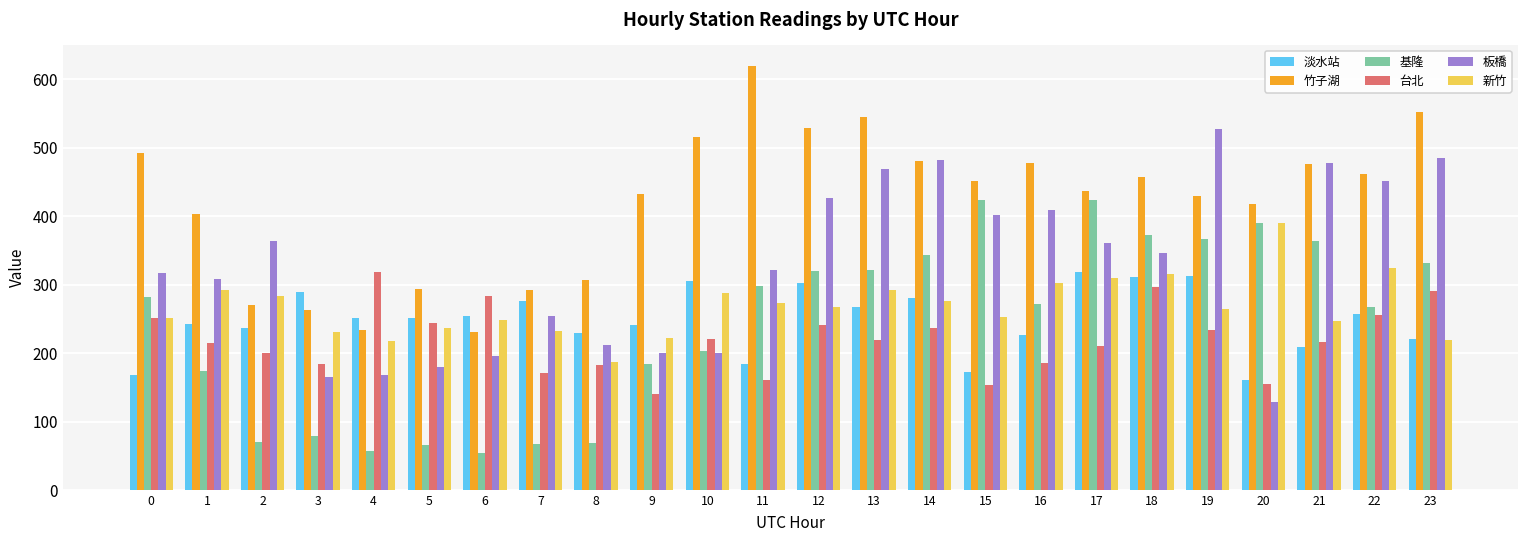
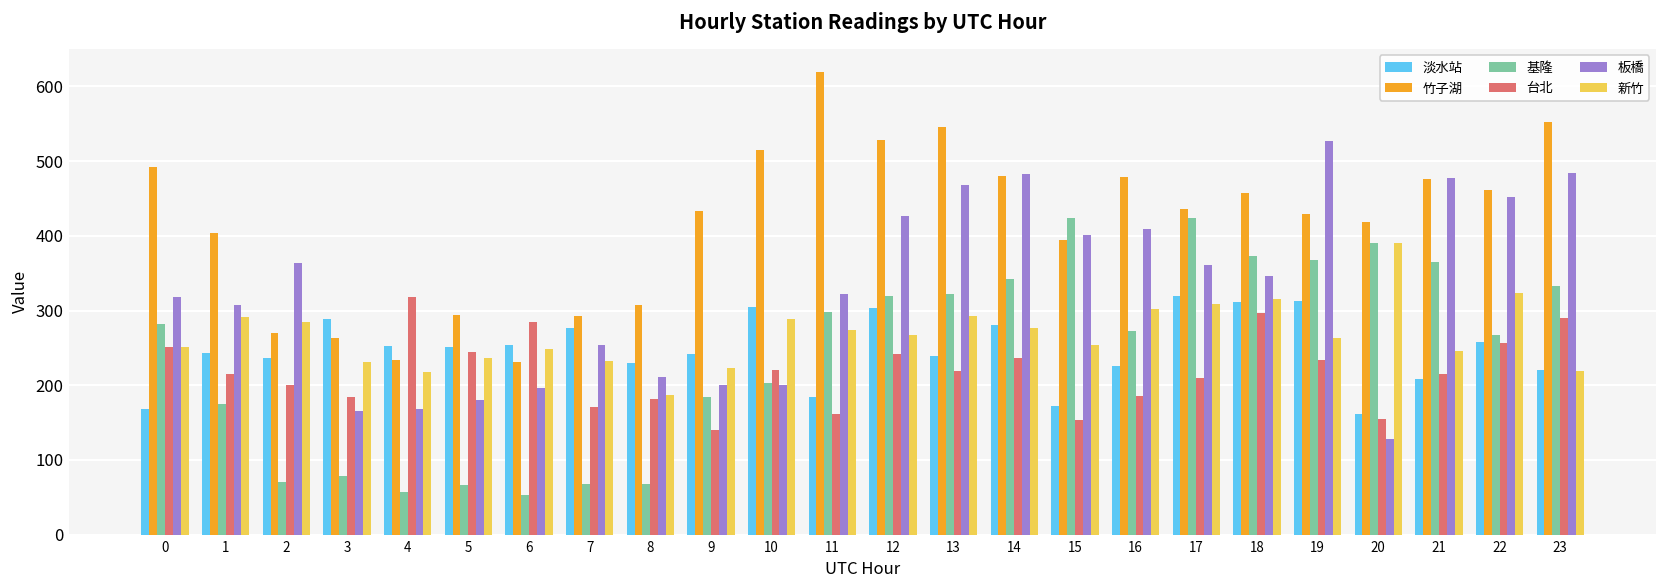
  {
    "淡水站": {
      "0": 170,
      "1": 240,
      "2": 240,
      "3": 290,
      "4": 250,
      "5": 250,
      "6": 250,
      "7": 280,
      "8": 230,
      "9": 240,
      "10": 300,
      "11": 180,
      "12": 300,
-     "13": 270,
+     "13": 240,
      "14": 280,
      "15": 170,
      "16": 230,
      "17": 320,
      "18": 310,
      "19": 310,
      "20": 160,
      "21": 210,
      "22": 260,
      "23": 220
    },
    "竹子湖": {
      "0": 490,
      "1": 400,
      "2": 270,
      "3": 260,
      "4": 230,
      "5": 290,
      "6": 230,
      "7": 290,
      "8": 310,
      "9": 430,
      "10": 520,
      "11": 620,
      "12": 530,
      "13": 550,
      "14": 480,
-     "15": 450,
+     "15": 390,
      "16": 480,
      "17": 440,
      "18": 460,
      "19": 430,
      "20": 420,
      "21": 480,
      "22": 460,
      "23": 550
    },
    "基隆": {
      "0": 280,
      "1": 170,
      "2": 70,
      "3": 80,
      "4": 60,
      "5": 70,
      "6": 50,
      "7": 70,
      "8": 70,
      "9": 180,
      "10": 200,
      "11": 300,
      "12": 320,
      "13": 320,
      "14": 340,
      "15": 420,
      "16": 270,
      "17": 420,
      "18": 370,
      "19": 370,
      "20": 390,
      "21": 360,
      "22": 270,
      "23": 330
    },
    "台北": {
      "0": 250,
      "1": 210,
      "2": 200,
      "3": 180,
      "4": 320,
      "5": 240,
      "6": 280,
      "7": 170,
      "8": 180,
      "9": 140,
      "10": 220,
      "11": 160,
      "12": 240,
      "13": 220,
      "14": 240,
      "15": 150,
      "16": 190,
      "17": 210,
      "18": 300,
      "19": 230,
      "20": 150,
      "21": 220,
      "22": 260,
      "23": 290
    },
    "板橋": {
      "0": 320,
      "1": 310,
      "2": 360,
      "3": 170,
      "4": 170,
      "5": 180,
      "6": 200,
      "7": 250,
      "8": 210,
      "9": 200,
      "10": 200,
      "11": 320,
      "12": 430,
      "13": 470,
      "14": 480,
      "15": 400,
      "16": 410,
      "17": 360,
      "18": 350,
      "19": 530,
      "20": 130,
      "21": 480,
      "22": 450,
      "23": 480
    },
    "新竹": {
      "0": 250,
      "1": 290,
      "2": 280,
      "3": 230,
      "4": 220,
      "5": 240,
      "6": 250,
      "7": 230,
      "8": 190,
      "9": 220,
      "10": 290,
      "11": 270,
      "12": 270,
      "13": 290,
      "14": 280,
      "15": 250,
      "16": 300,
      "17": 310,
      "18": 320,
      "19": 260,
      "20": 390,
      "21": 250,
      "22": 320,
      "23": 220
    }
  }
